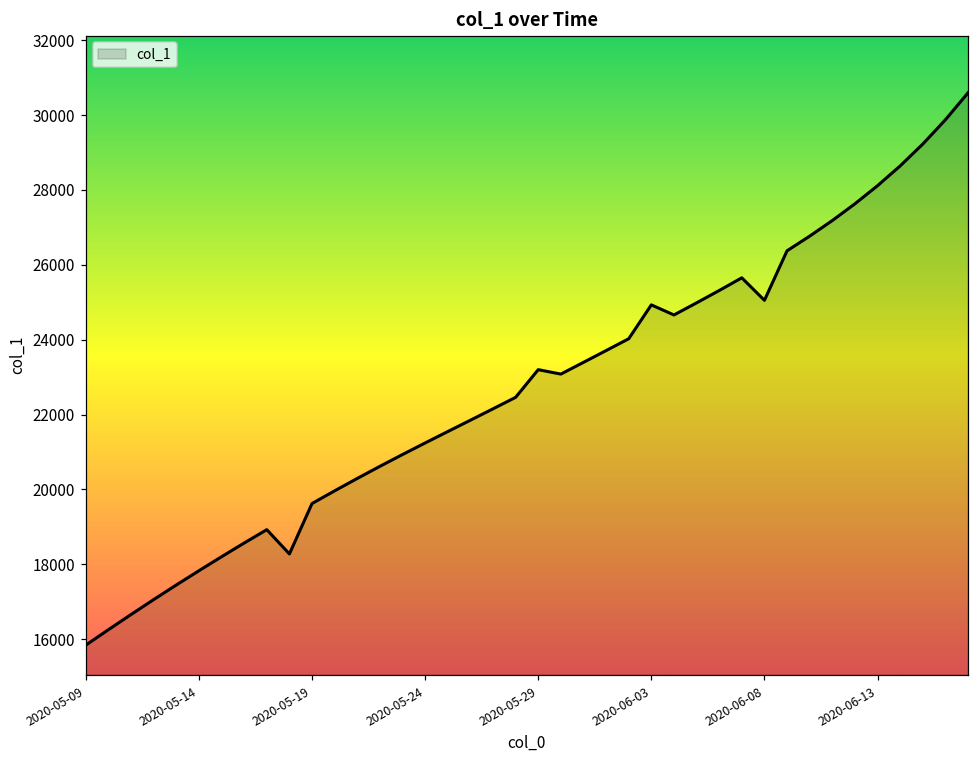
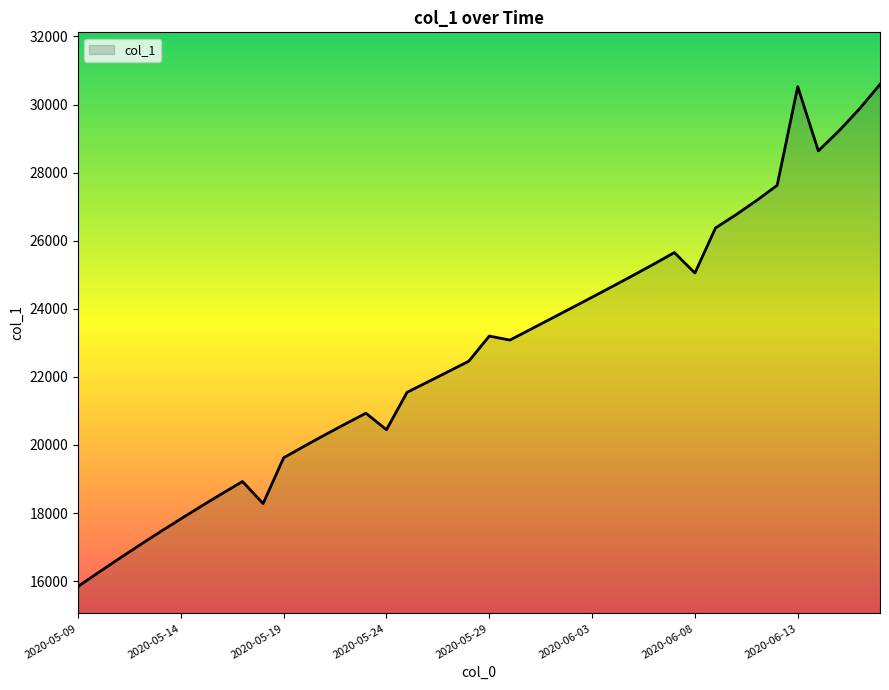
  {
    "2020-05-09": 15800,
    "2020-05-14": 17800,
    "2020-05-19": 19600,
-   "2020-05-24": 21200,
+   "2020-05-24": 20400,
    "2020-05-29": 23200,
-   "2020-06-03": 24900,
+   "2020-06-03": 24300,
    "2020-06-08": 25100,
-   "2020-06-13": 28100
+   "2020-06-13": 30500
  }
